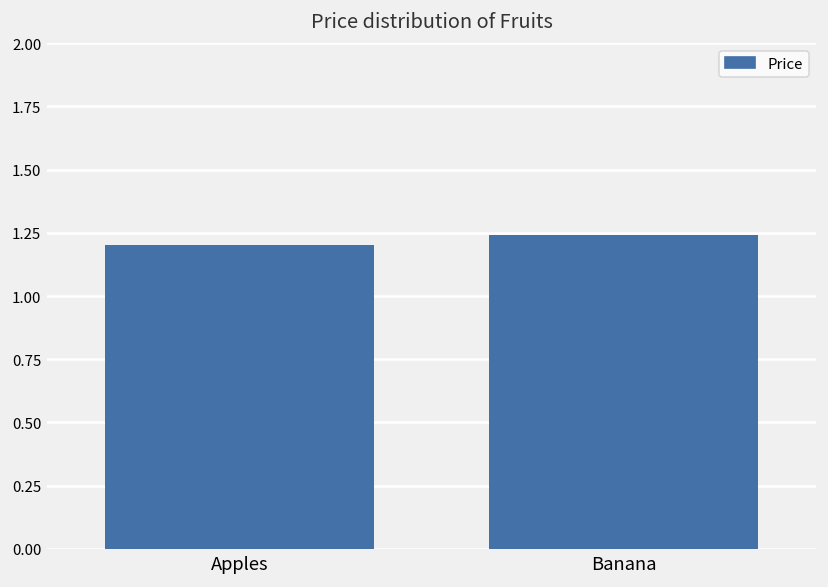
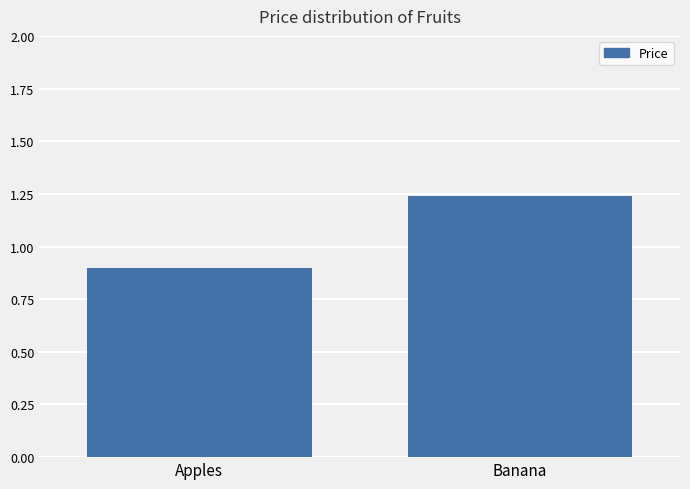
  {
-   "Apples": 1.2,
+   "Apples": 0.9,
    "Banana": 1.24
  }
